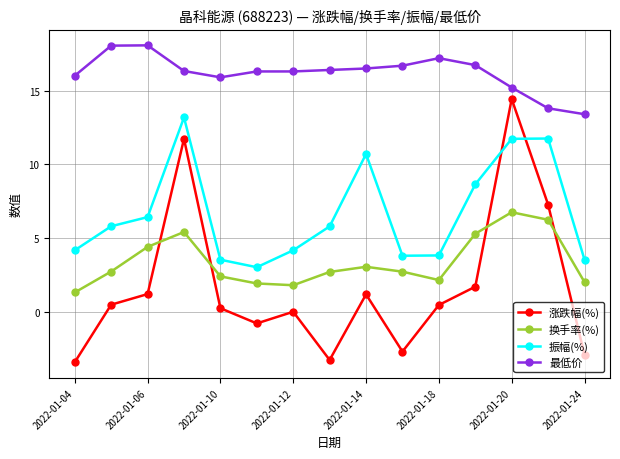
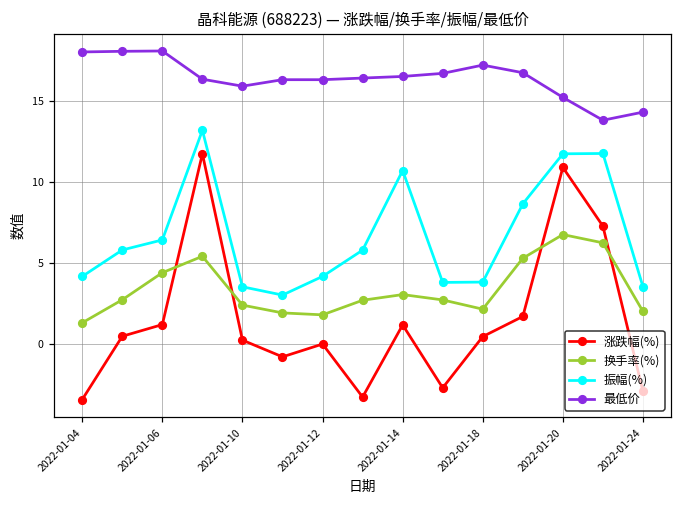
  {
    "涨跌幅(%)": {
      "2022-01-04": -3.4,
      "2022-01-06": 1.2,
      "2022-01-10": 0.2,
      "2022-01-12": 0.0,
      "2022-01-14": 1.2,
      "2022-01-18": 0.5,
-     "2022-01-20": 14.4
+     "2022-01-20": 10.9
    },
    "换手率(%)": {
      "2022-01-04": 1.3,
      "2022-01-06": 4.4,
      "2022-01-10": 2.4,
      "2022-01-12": 1.8,
      "2022-01-14": 3.1,
      "2022-01-18": 2.2,
      "2022-01-20": 6.8,
      "2022-01-24": 2.0
    },
    "振幅(%)": {
      "2022-01-04": 4.2,
      "2022-01-06": 6.4,
      "2022-01-10": 3.5,
      "2022-01-12": 4.2,
      "2022-01-14": 10.7,
      "2022-01-18": 3.8,
      "2022-01-20": 11.7,
      "2022-01-24": 3.5
    },
    "最低价": {
-     "2022-01-04": 16.0,
+     "2022-01-04": 18.0,
      "2022-01-06": 18.1,
      "2022-01-10": 15.9,
      "2022-01-12": 16.3,
      "2022-01-14": 16.5,
      "2022-01-18": 17.2,
      "2022-01-20": 15.2,
-     "2022-01-24": 13.4
+     "2022-01-24": 14.3
    }
  }
